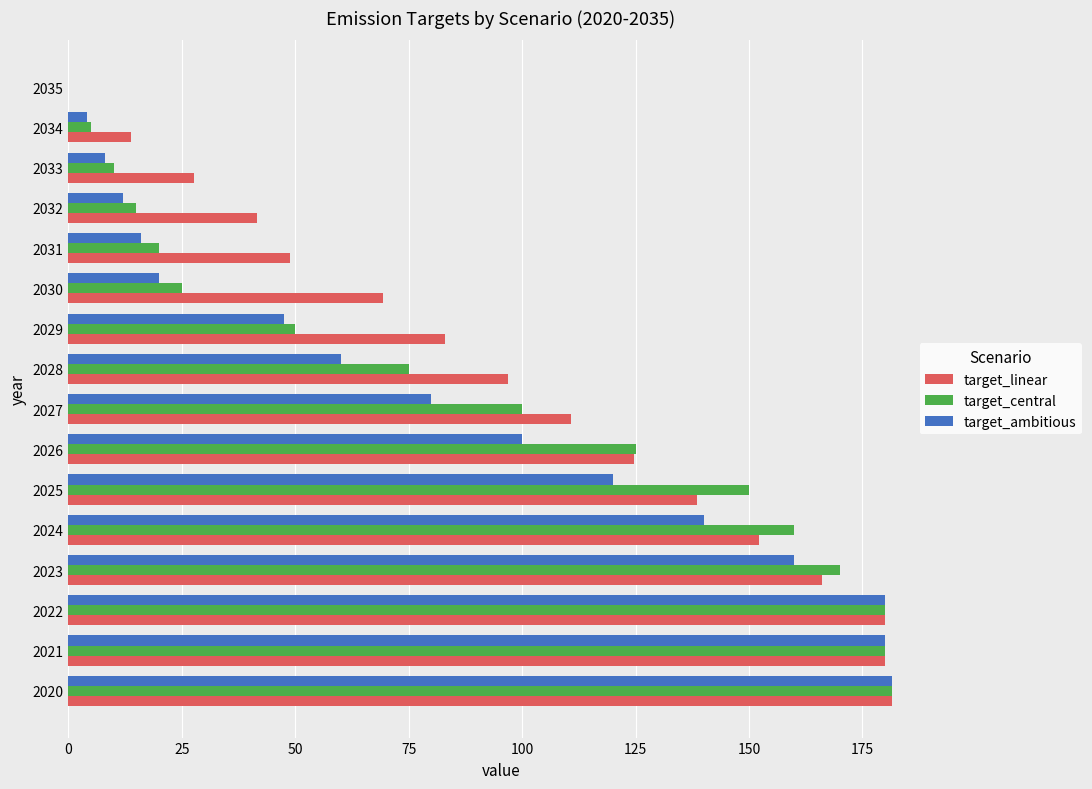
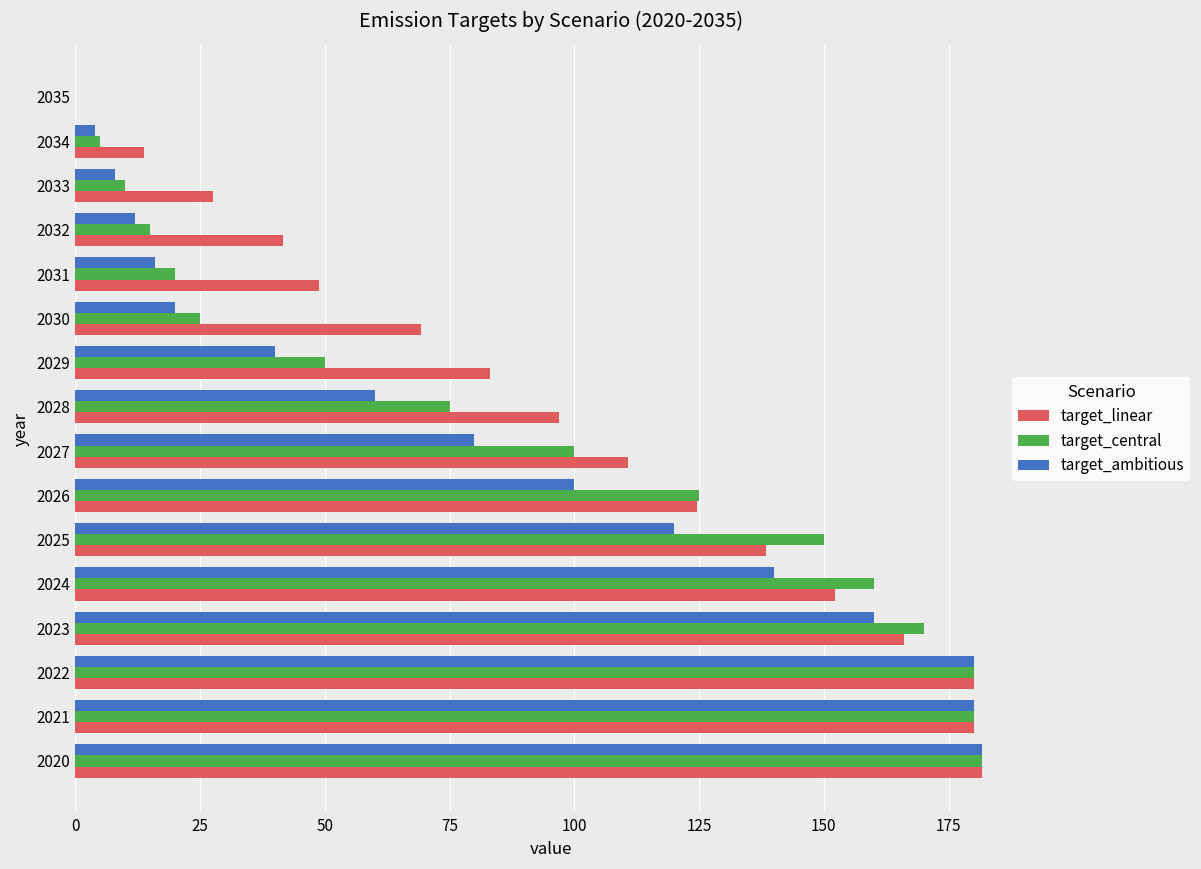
  {
    "target_linear": {
      "2035": 0,
      "2034": 14,
      "2033": 28,
      "2032": 42,
      "2031": 49,
      "2030": 69,
      "2029": 83,
      "2028": 97,
      "2027": 111,
      "2026": 125,
      "2025": 138,
      "2024": 152,
      "2023": 166,
      "2022": 180,
      "2021": 180,
      "2020": 182
    },
    "target_central": {
      "2035": 0,
      "2034": 5,
      "2033": 10,
      "2032": 15,
      "2031": 20,
      "2030": 25,
      "2029": 50,
      "2028": 75,
      "2027": 100,
      "2026": 125,
      "2025": 150,
      "2024": 160,
      "2023": 170,
      "2022": 180,
      "2021": 180,
      "2020": 182
    },
    "target_ambitious": {
      "2035": 0,
      "2034": 4,
      "2033": 8,
      "2032": 12,
      "2031": 16,
      "2030": 20,
-     "2029": 48,
+     "2029": 40,
      "2028": 60,
      "2027": 80,
      "2026": 100,
      "2025": 120,
      "2024": 140,
      "2023": 160,
      "2022": 180,
      "2021": 180,
      "2020": 182
    }
  }
